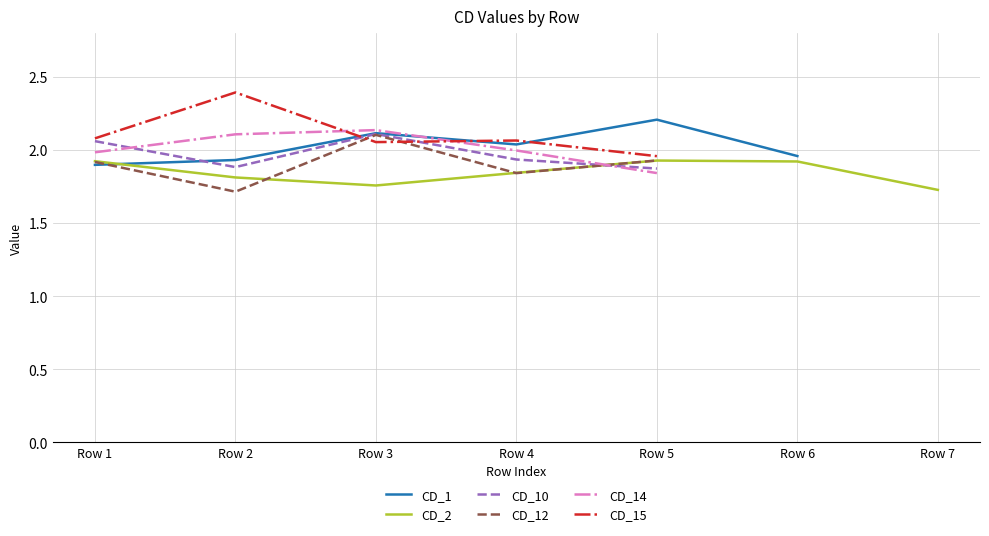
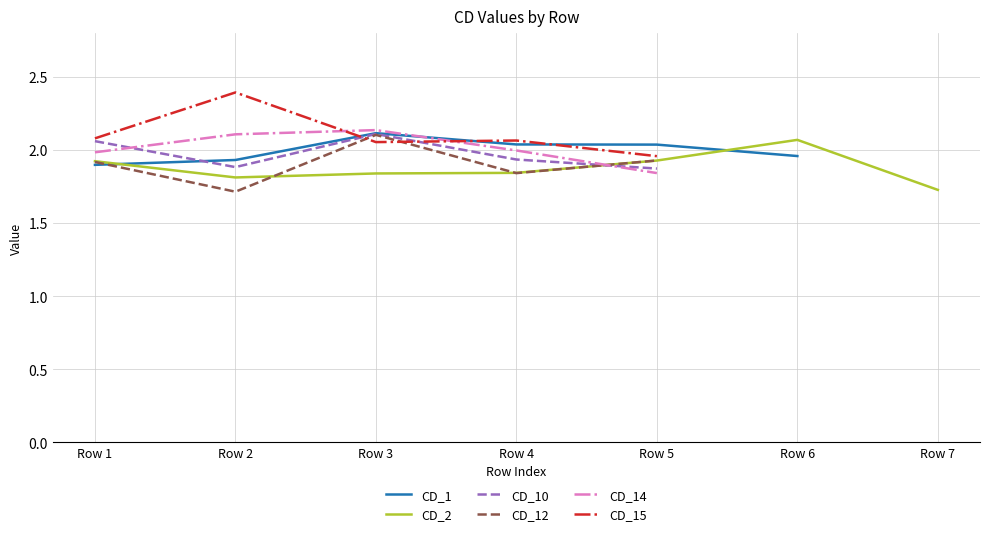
  {
    "CD_1": {
      "Row 1": 1.90,
      "Row 2": 1.93,
      "Row 4": 2.04,
-     "Row 5": 2.21,
+     "Row 5": 2.04,
      "Row 6": 1.96
    },
    "CD_2": {
      "Row 2": 1.81,
-     "Row 3": 1.76,
-     "Row 6": 1.92,
+     "Row 3": 1.84,
+     "Row 6": 2.07,
      "Row 7": 1.73
    },
    "CD_10": {
      "Row 1": 2.06,
      "Row 2": 1.88,
      "Row 4": 1.94,
      "Row 5": 1.87
    },
    "CD_12": {
      "Row 2": 1.72
    },
    "CD_14": {
      "Row 1": 1.99,
      "Row 2": 2.11,
      "Row 3": 2.14,
      "Row 4": 2.00,
      "Row 5": 1.84
    },
    "CD_15": {
      "Row 1": 2.08,
      "Row 2": 2.40,
      "Row 3": 2.06,
      "Row 4": 2.07,
      "Row 5": 1.96
    }
  }
